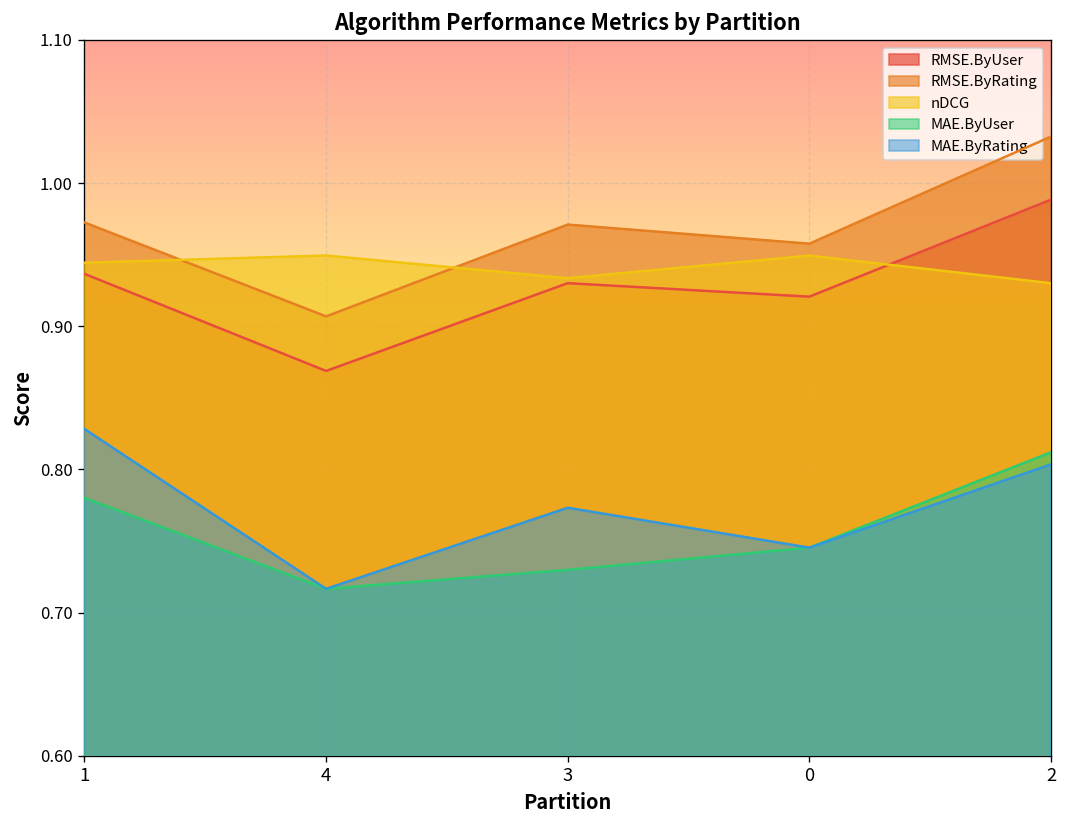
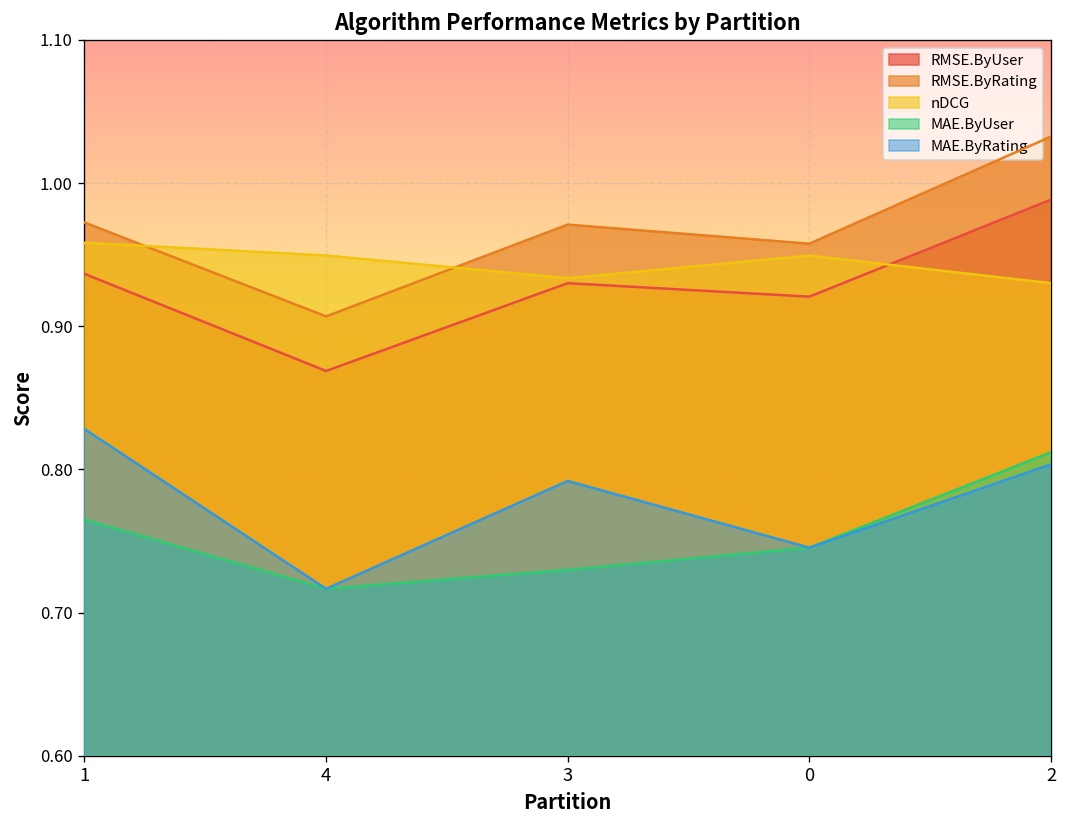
  {
    "nDCG": {
-     "1": 0.944,
+     "1": 0.958,
      "4": 0.949,
      "3": 0.934,
      "0": 0.949,
      "2": 0.930
    },
    "MAE.ByUser": {
-     "1": 0.780,
+     "1": 0.765,
      "3": 0.730,
      "2": 0.812
    },
    "MAE.ByRating": {
      "1": 0.828,
-     "3": 0.773,
+     "3": 0.792,
      "2": 0.803
    }
  }
